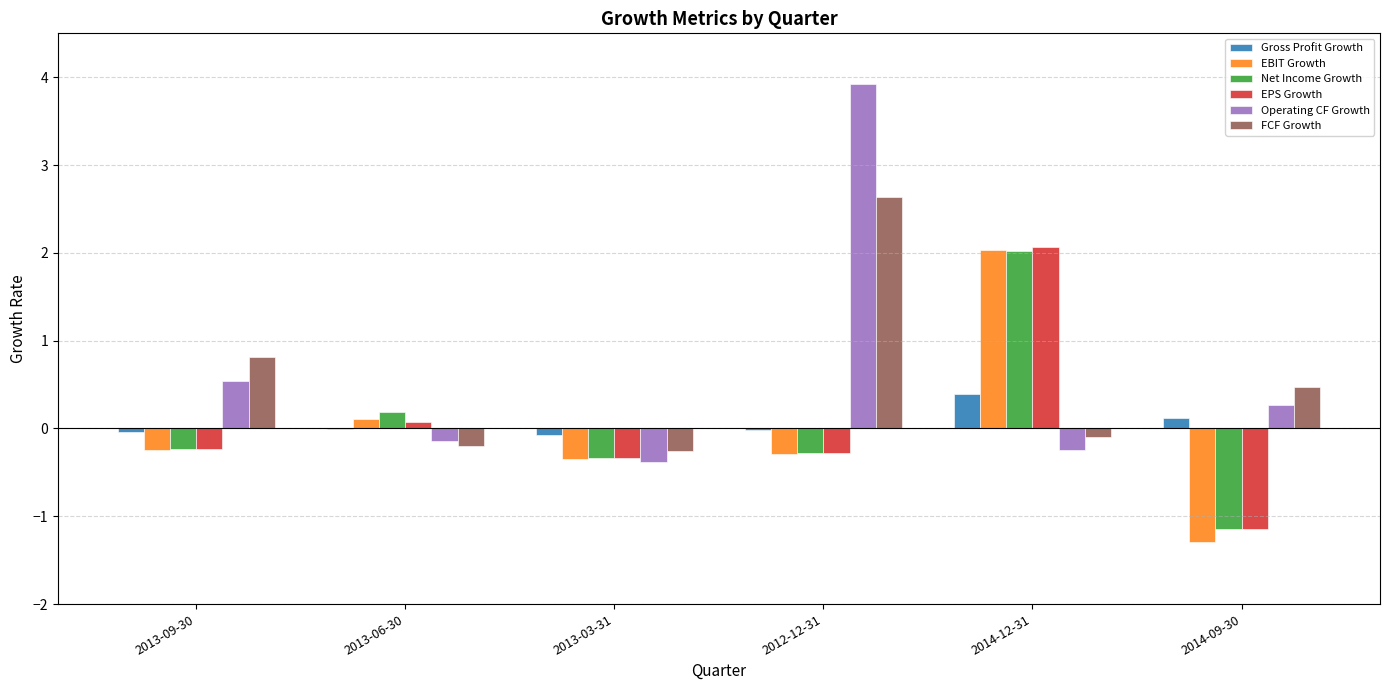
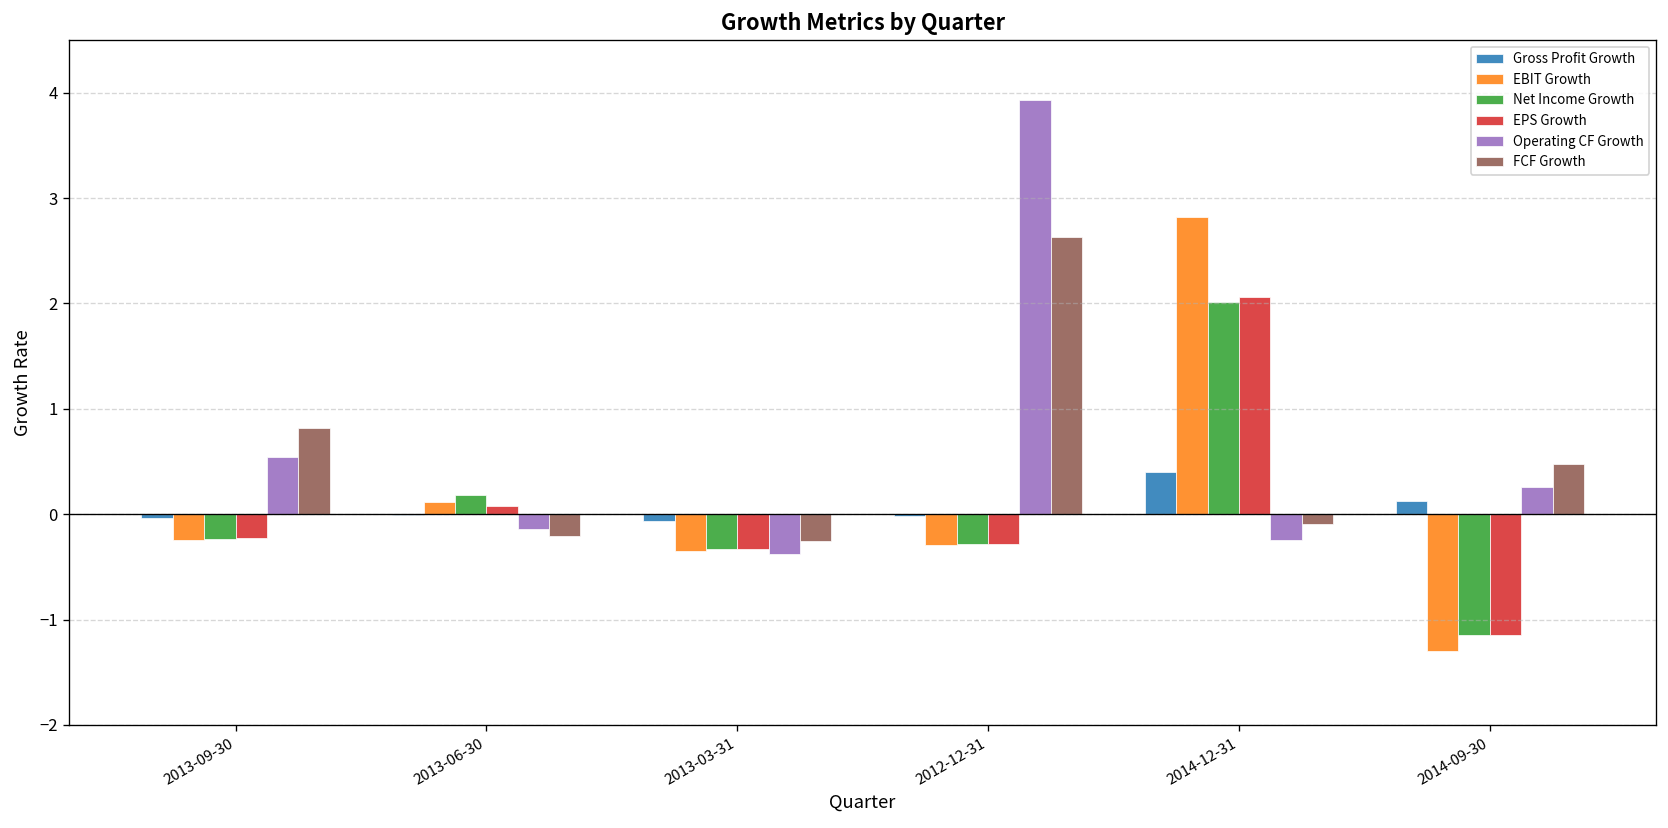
  {
    "Gross Profit Growth": {
      "2013-09-30": 0.0,
      "2013-03-31": -0.1,
      "2014-12-31": 0.4,
      "2014-09-30": 0.1
    },
    "EBIT Growth": {
      "2013-09-30": -0.2,
      "2013-06-30": 0.1,
      "2013-03-31": -0.4,
      "2012-12-31": -0.3,
-     "2014-12-31": 2.0,
+     "2014-12-31": 2.8,
      "2014-09-30": -1.3
    },
    "Net Income Growth": {
      "2013-09-30": -0.2,
      "2013-06-30": 0.2,
      "2013-03-31": -0.3,
      "2012-12-31": -0.3,
      "2014-12-31": 2.0,
      "2014-09-30": -1.1
    },
    "EPS Growth": {
      "2013-09-30": -0.2,
      "2013-06-30": 0.1,
      "2013-03-31": -0.3,
      "2012-12-31": -0.3,
      "2014-12-31": 2.1,
      "2014-09-30": -1.1
    },
    "Operating CF Growth": {
      "2013-09-30": 0.5,
      "2013-06-30": -0.1,
      "2013-03-31": -0.4,
      "2012-12-31": 3.9,
      "2014-12-31": -0.2,
      "2014-09-30": 0.3
    },
    "FCF Growth": {
      "2013-09-30": 0.8,
      "2013-06-30": -0.2,
      "2013-03-31": -0.3,
      "2012-12-31": 2.6,
      "2014-12-31": -0.1,
      "2014-09-30": 0.5
    }
  }
